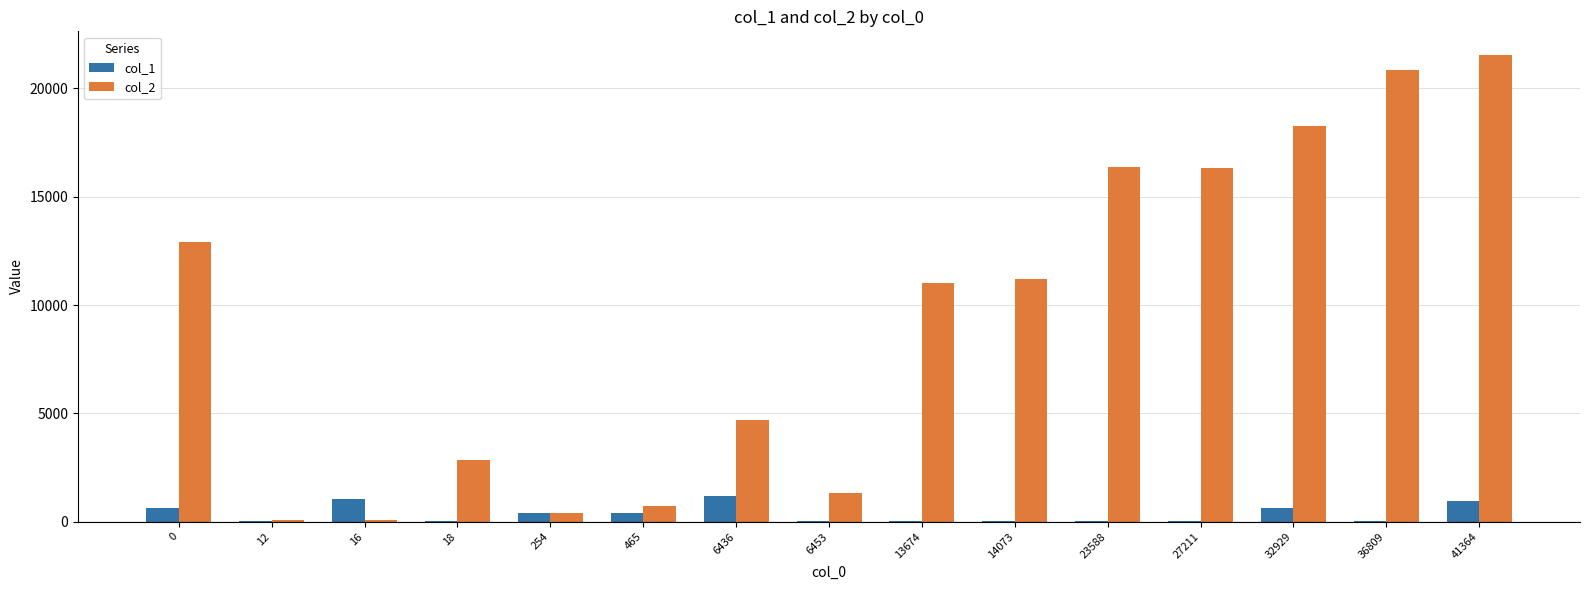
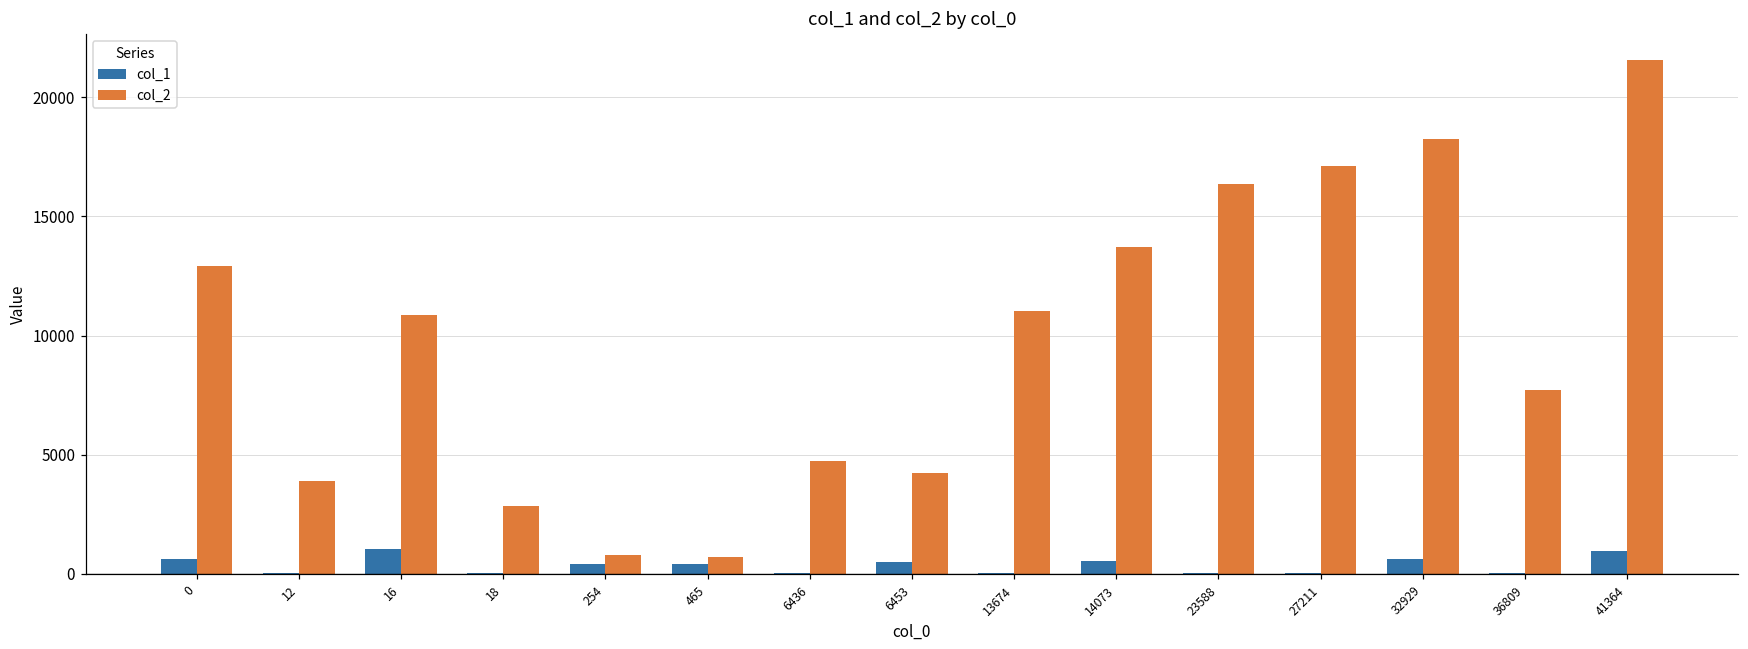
  {
    "col_1": {
      "0": 600,
      "16": 1000,
      "254": 400,
      "465": 400,
-     "6436": 1200,
-     "6453": 0,
-     "14073": 0,
+     "6436": 0,
+     "6453": 500,
+     "14073": 600,
      "32929": 600,
      "41364": 900
    },
    "col_2": {
      "0": 12900,
-     "12": 100,
-     "16": 100,
+     "12": 3900,
+     "16": 10900,
      "18": 2800,
-     "254": 400,
+     "254": 800,
      "465": 700,
      "6436": 4700,
-     "6453": 1300,
+     "6453": 4200,
      "13674": 11000,
-     "14073": 11200,
+     "14073": 13700,
      "23588": 16400,
-     "27211": 16300,
+     "27211": 17100,
      "32929": 18300,
-     "36809": 20800,
+     "36809": 7700,
      "41364": 21600
    }
  }
